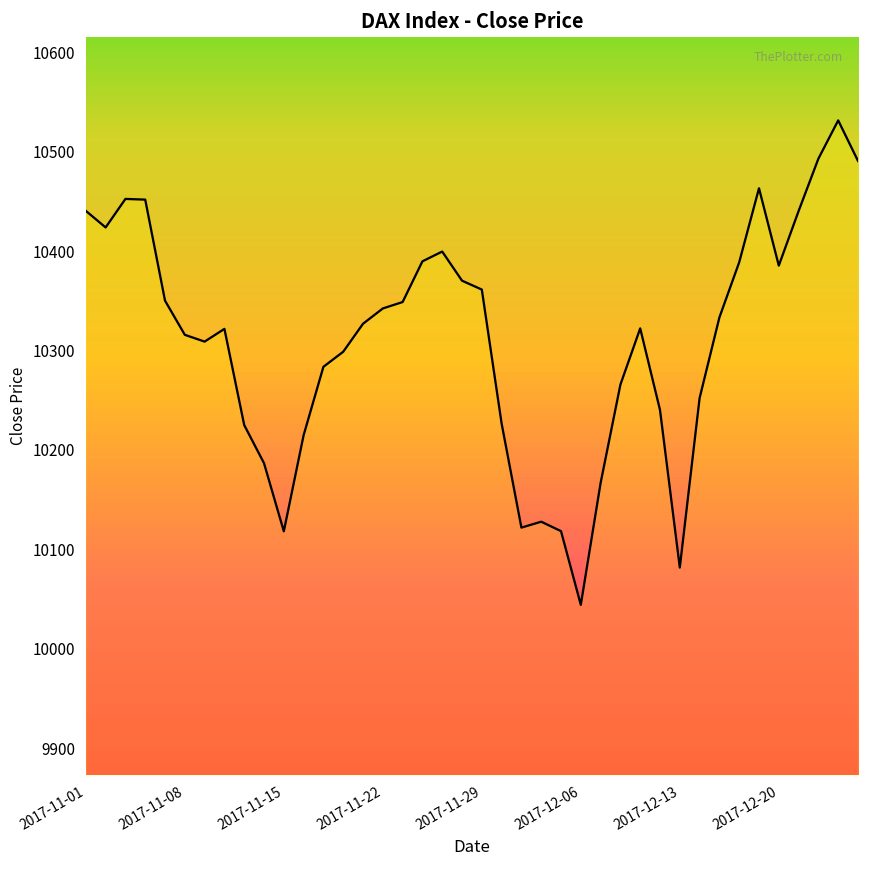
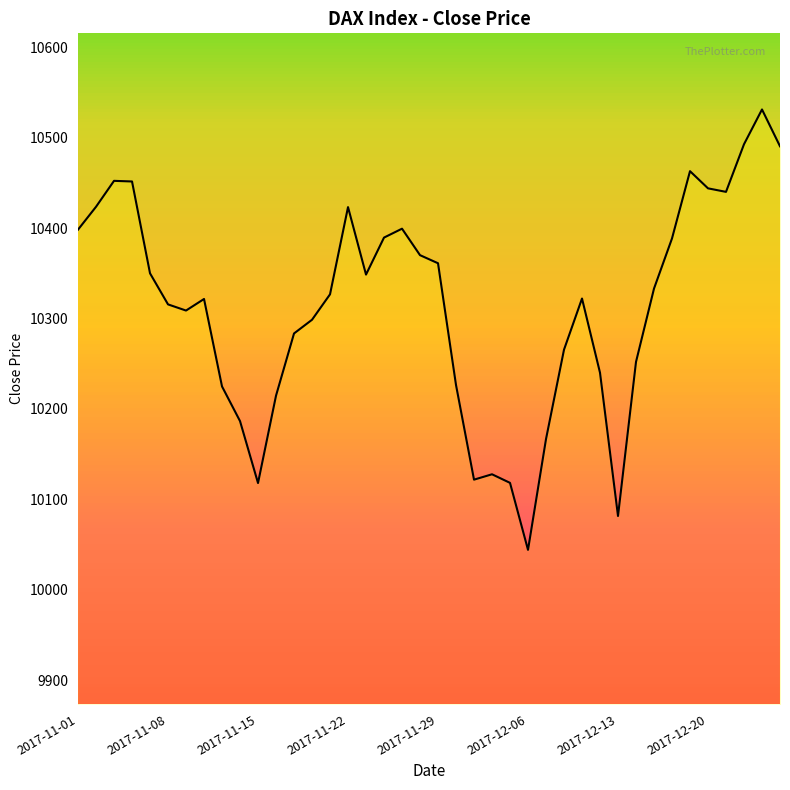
  {
-   "2017-11-01": 10440,
+   "2017-11-01": 10400,
    "2017-11-08": 10320,
    "2017-11-15": 10120,
-   "2017-11-22": 10340,
+   "2017-11-22": 10420,
    "2017-11-29": 10360,
    "2017-12-06": 10040,
    "2017-12-13": 10080,
-   "2017-12-20": 10390
+   "2017-12-20": 10440
  }
